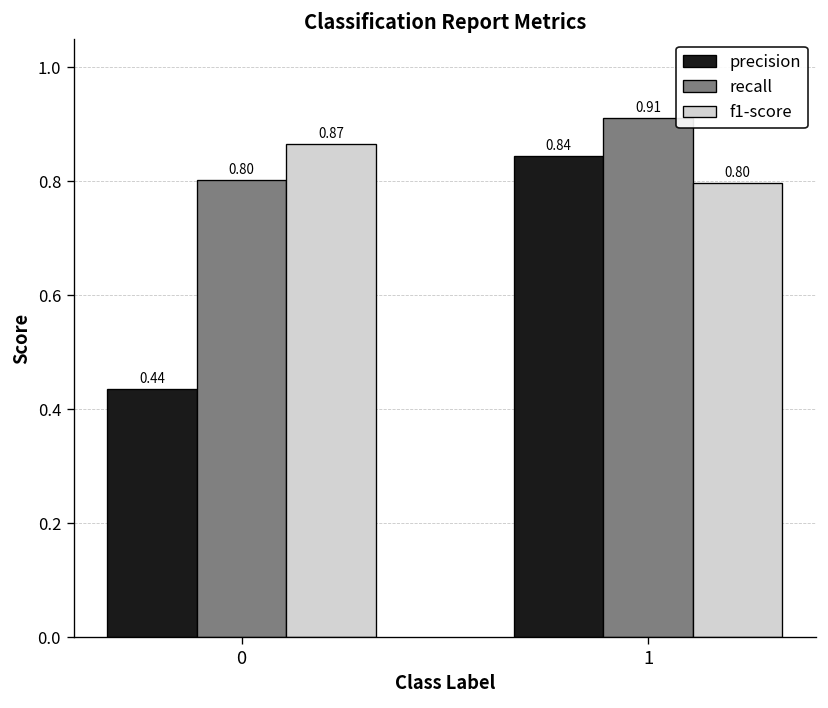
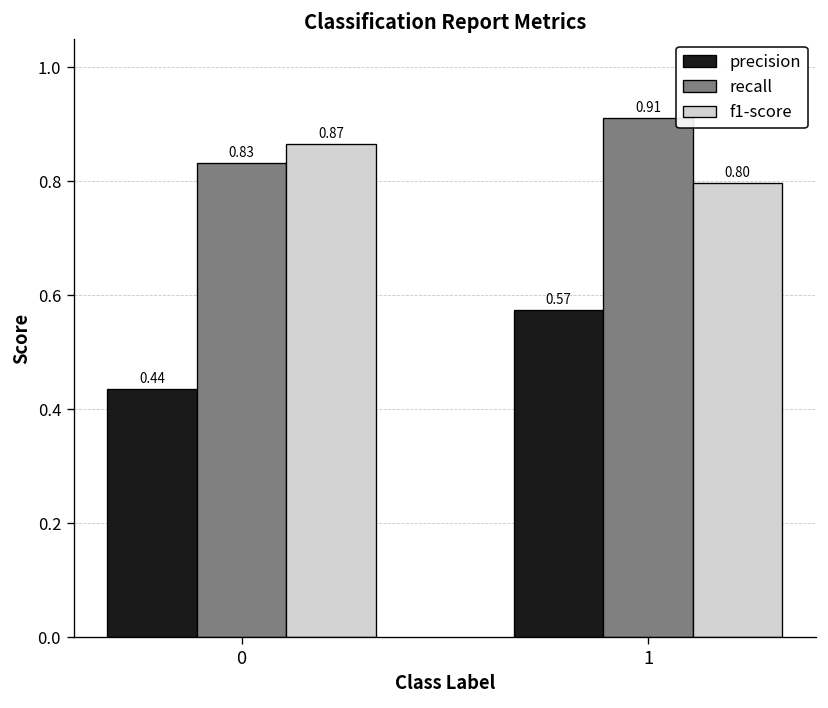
  {
    "precision": {
      "0": 0.44,
-     "1": 0.84
+     "1": 0.57
    },
    "recall": {
-     "0": 0.80,
+     "0": 0.83,
      "1": 0.91
    },
    "f1-score": {
      "0": 0.87,
      "1": 0.80
    }
  }
